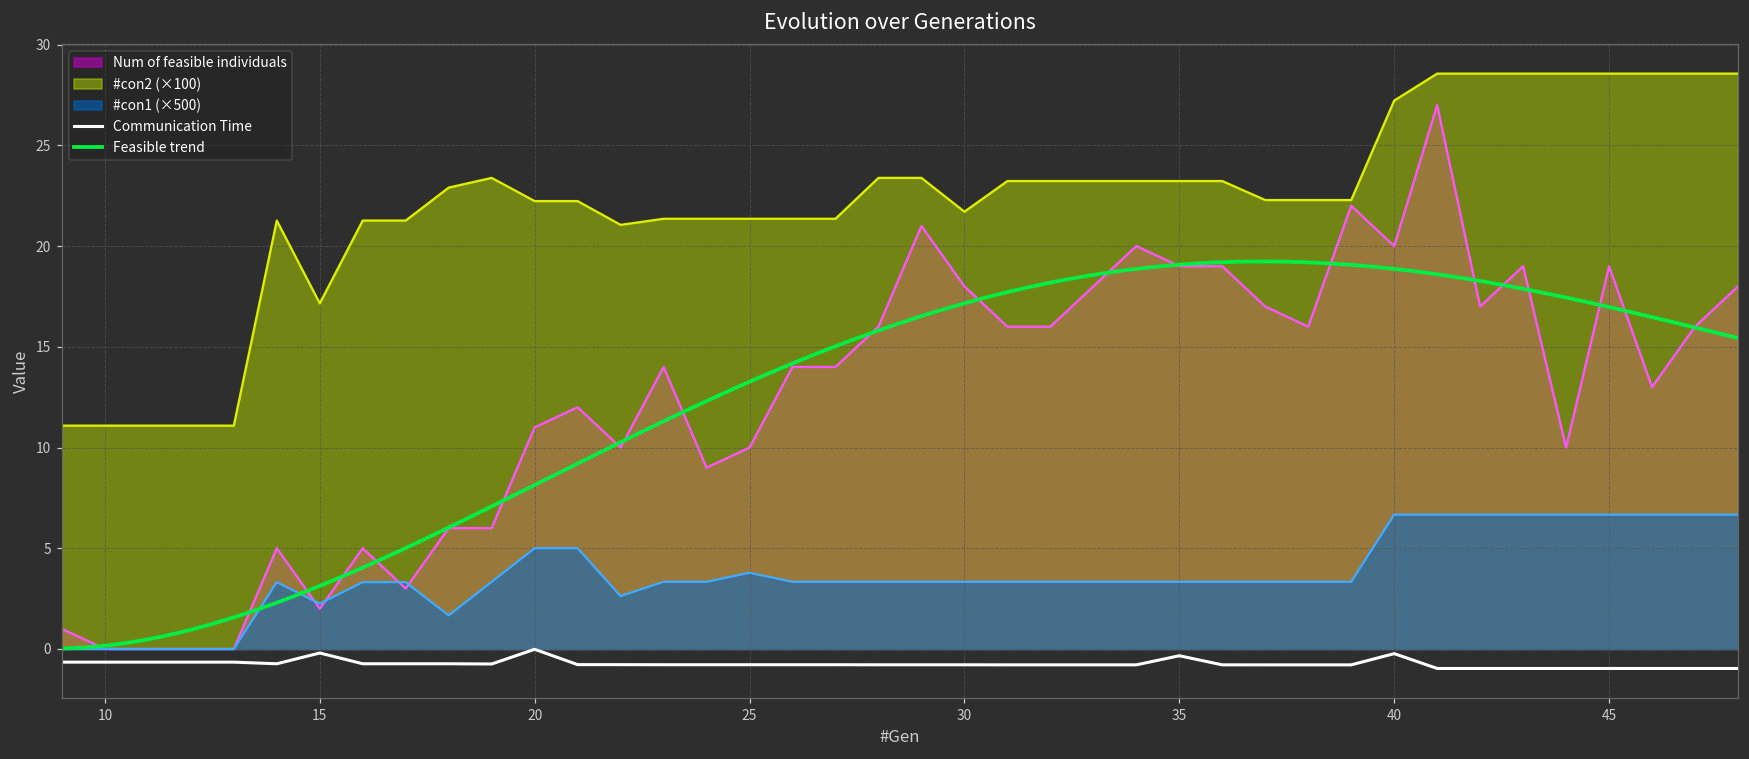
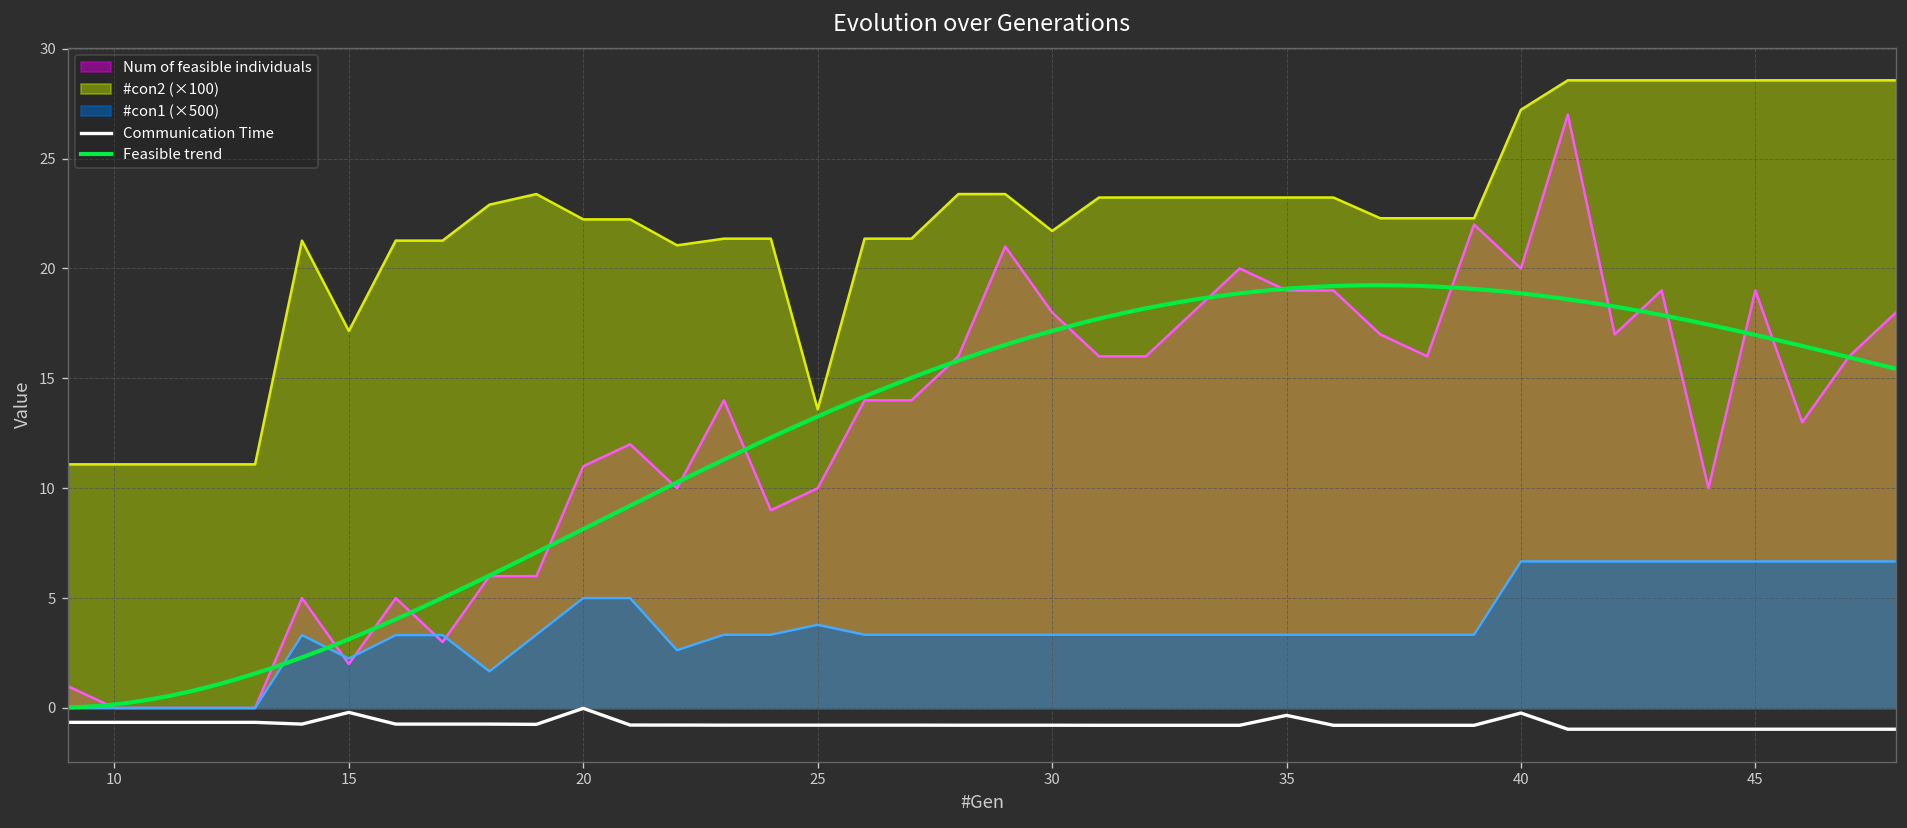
  {
    "Num of feasible individuals": {
      "15": 2.0,
      "20": 11.0,
      "25": 10.0,
      "30": 18.0,
      "40": 20.0,
      "45": 19.0
    },
    "#con2 (×100)": {
      "10": 11.1,
      "15": 17.2,
      "20": 22.2,
-     "25": 21.4,
+     "25": 13.6,
      "30": 21.7,
      "35": 23.2,
      "40": 27.2,
      "45": 28.6
    },
    "#con1 (×500)": {
      "15": 2.2,
      "20": 5.0,
      "25": 3.8,
      "30": 3.3,
      "35": 3.3,
      "40": 6.7,
      "45": 6.7
    },
    "Communication Time": {
      "10": -0.7,
      "15": -0.2,
      "20": 0.0,
      "25": -0.8,
      "30": -0.8,
      "35": -0.3,
      "40": -0.2,
      "45": -1.0
    },
    "Feasible trend": {
      "15": 3.1,
      "30": 17.2,
      "45": 17.0
    }
  }
